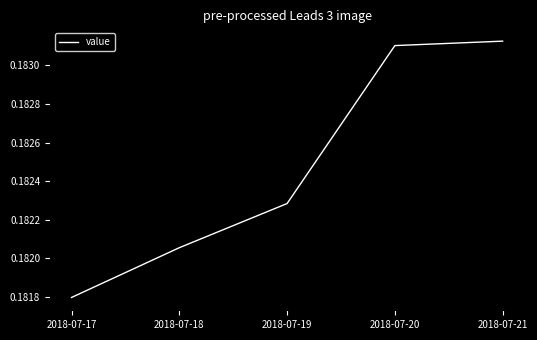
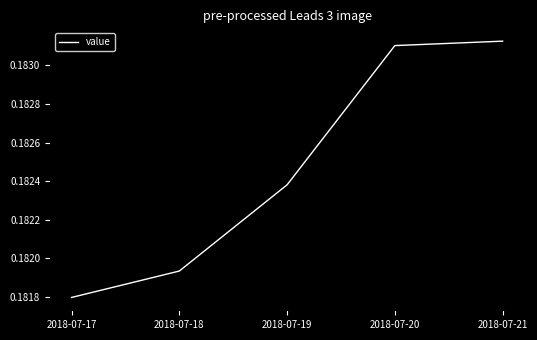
  {
    "2018-07-17": 0.18180,
-   "2018-07-18": 0.18206,
-   "2018-07-19": 0.18228,
+   "2018-07-18": 0.18193,
+   "2018-07-19": 0.18238,
    "2018-07-20": 0.18310,
    "2018-07-21": 0.18313
  }
